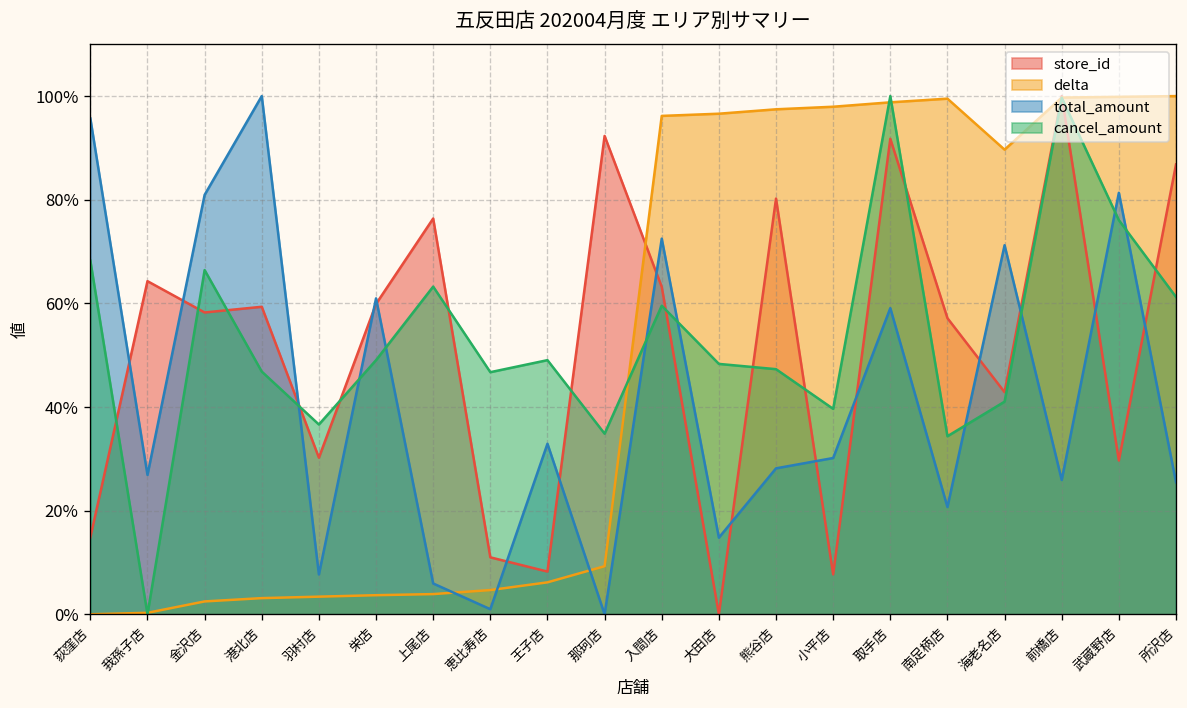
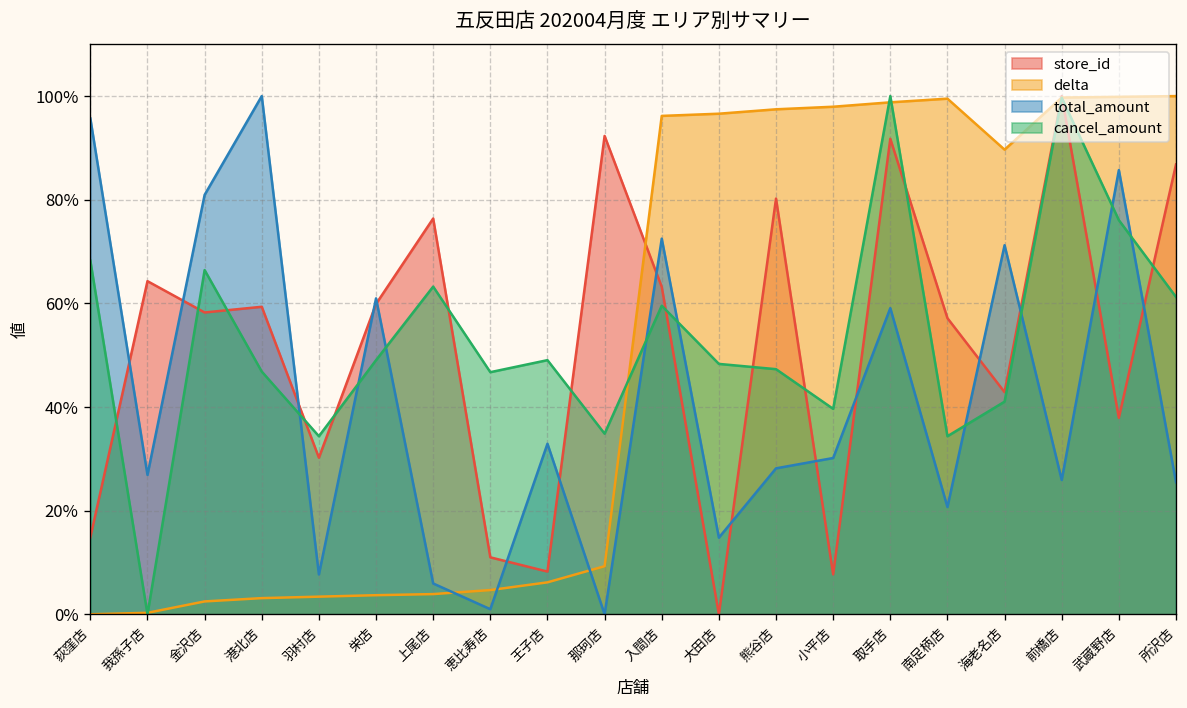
  {
    "store_id": {
      "荻窪店": "15%",
      "我孫子店": "64%",
      "金沢店": "58%",
      "港北店": "59%",
      "羽村店": "30%",
      "栄店": "60%",
      "上尾店": "76%",
      "恵比寿店": "11%",
      "王子店": "8%",
      "那珂店": "92%",
      "入間店": "63%",
      "大田店": "0%",
      "熊谷店": "80%",
      "小平店": "8%",
      "取手店": "92%",
      "南足柄店": "57%",
      "海老名店": "43%",
-     "武蔵野店": "30%",
+     "武蔵野店": "38%",
      "所沢店": "87%"
    },
    "delta": {
      "荻窪店": "0%",
      "金沢店": "2%",
      "港北店": "3%",
      "羽村店": "3%",
      "栄店": "4%",
      "上尾店": "4%",
      "恵比寿店": "5%",
      "王子店": "6%",
      "那珂店": "9%",
      "入間店": "96%",
      "大田店": "97%",
      "熊谷店": "97%",
      "小平店": "98%",
      "取手店": "99%",
      "南足柄店": "100%",
      "海老名店": "90%",
      "所沢店": "100%"
    },
    "total_amount": {
      "荻窪店": "96%",
      "我孫子店": "27%",
      "金沢店": "81%",
      "港北店": "100%",
      "羽村店": "8%",
      "栄店": "61%",
      "上尾店": "6%",
      "恵比寿店": "1%",
      "王子店": "33%",
      "那珂店": "0%",
      "入間店": "72%",
      "大田店": "15%",
      "熊谷店": "28%",
      "小平店": "30%",
      "取手店": "59%",
      "南足柄店": "21%",
      "海老名店": "71%",
      "前橋店": "26%",
-     "武蔵野店": "81%",
+     "武蔵野店": "86%",
      "所沢店": "25%"
    },
    "cancel_amount": {
      "荻窪店": "68%",
      "金沢店": "66%",
      "港北店": "47%",
-     "羽村店": "37%",
+     "羽村店": "34%",
      "栄店": "49%",
      "上尾店": "63%",
      "恵比寿店": "47%",
      "王子店": "49%",
      "那珂店": "35%",
      "入間店": "60%",
      "大田店": "48%",
      "熊谷店": "47%",
      "小平店": "40%",
      "取手店": "100%",
      "南足柄店": "34%",
      "海老名店": "41%",
      "武蔵野店": "76%",
      "所沢店": "61%"
    }
  }
